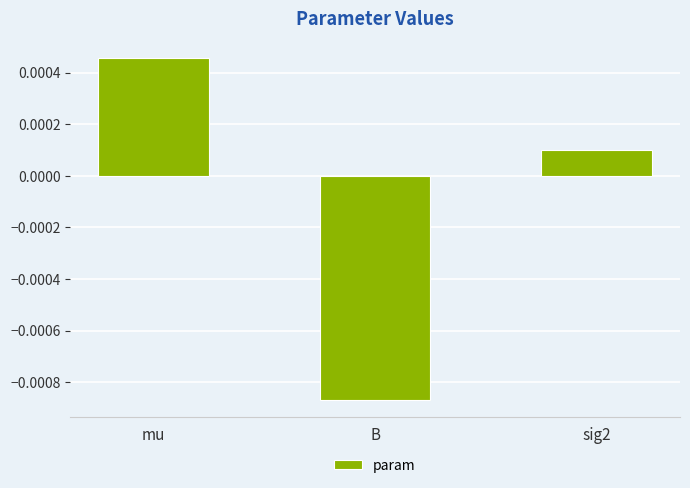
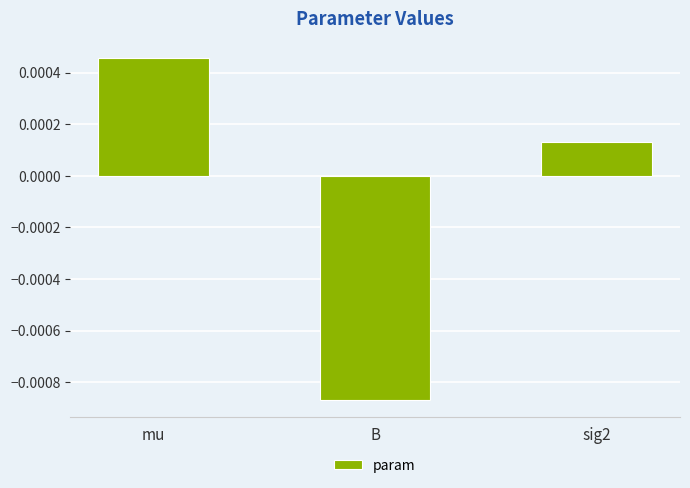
  {
    "mu": 0.00046,
    "B": -0.00087,
-   "sig2": 0.00010
+   "sig2": 0.00013
  }
